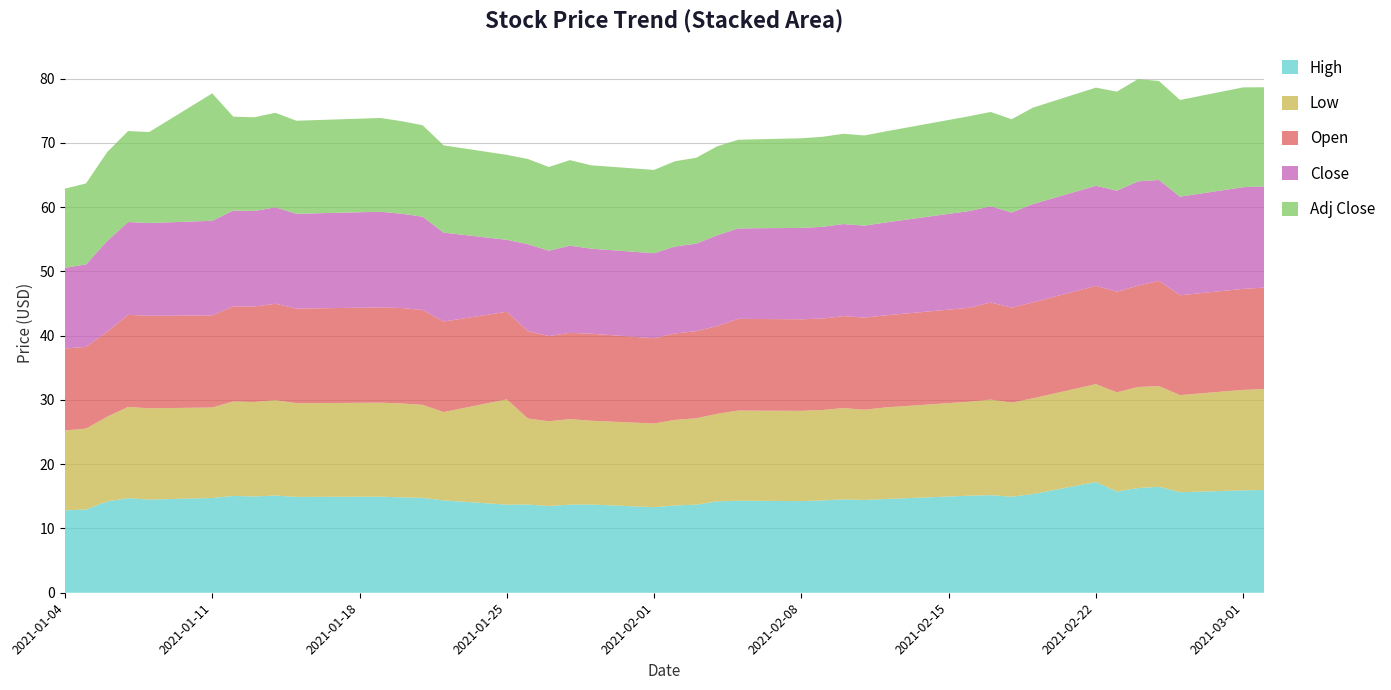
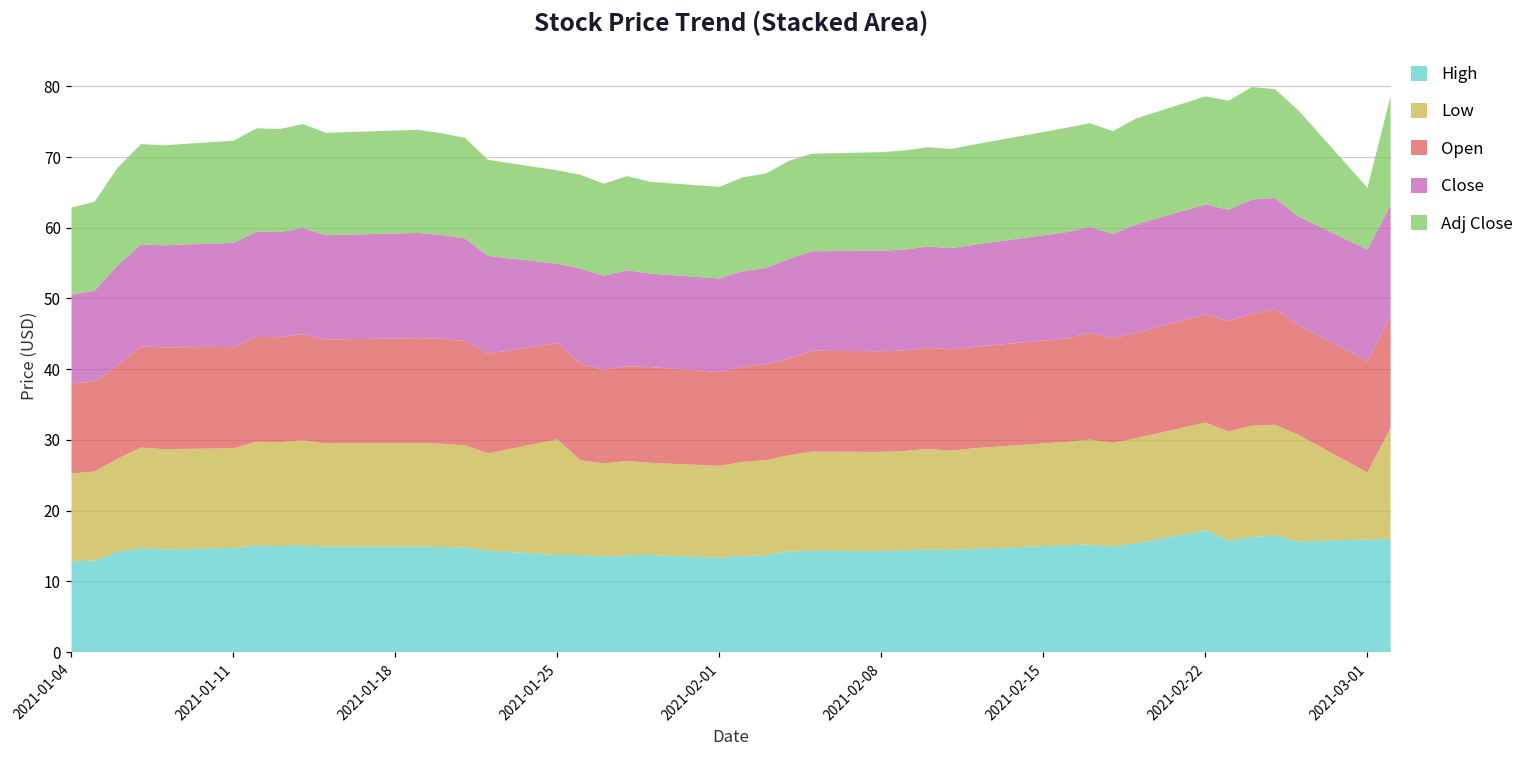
  {
    "High": {
      "2021-01-04": 13,
      "2021-01-11": 15,
      "2021-01-25": 14,
      "2021-02-01": 13,
      "2021-02-08": 14,
      "2021-02-22": 17,
      "2021-03-01": 16
    },
    "Low": {
      "2021-01-04": 12,
      "2021-01-11": 14,
      "2021-01-25": 16,
      "2021-02-01": 13,
      "2021-02-08": 14,
      "2021-02-22": 15,
-     "2021-03-01": 16
+     "2021-03-01": 9
    },
    "Open": {
      "2021-01-04": 13,
      "2021-01-11": 14,
      "2021-01-25": 14,
      "2021-02-01": 13,
      "2021-02-08": 14,
      "2021-02-22": 15,
      "2021-03-01": 16
    },
    "Close": {
      "2021-01-04": 13,
      "2021-01-11": 15,
      "2021-01-25": 11,
      "2021-02-01": 13,
      "2021-02-08": 14,
      "2021-02-22": 16,
      "2021-03-01": 16
    },
    "Adj Close": {
      "2021-01-04": 12,
-     "2021-01-11": 20,
+     "2021-01-11": 14,
      "2021-01-25": 13,
      "2021-02-01": 13,
      "2021-02-08": 14,
      "2021-02-22": 15,
-     "2021-03-01": 16
+     "2021-03-01": 9
    }
  }
